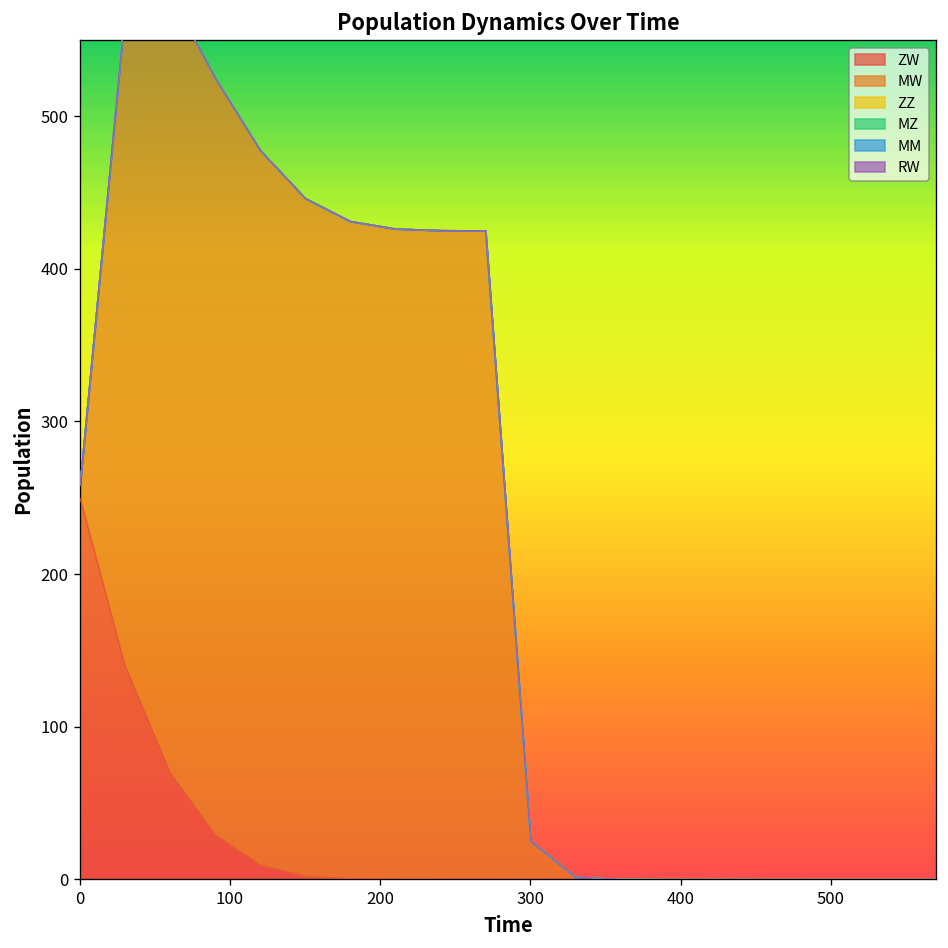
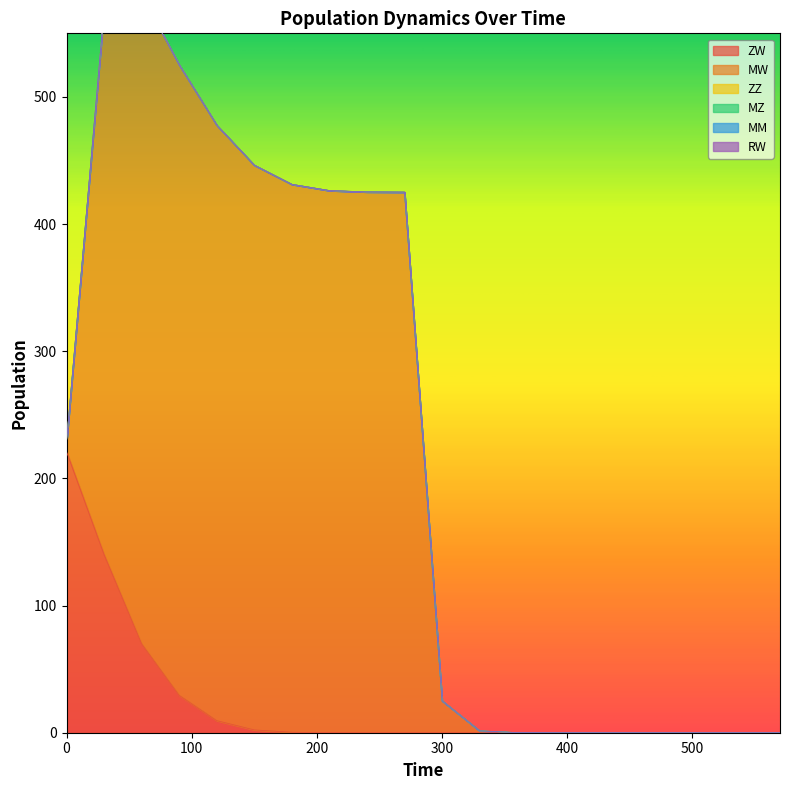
  {
    "ZW": {
-     "0": 250,
+     "0": 221,
      "300": 0
    }
  }
